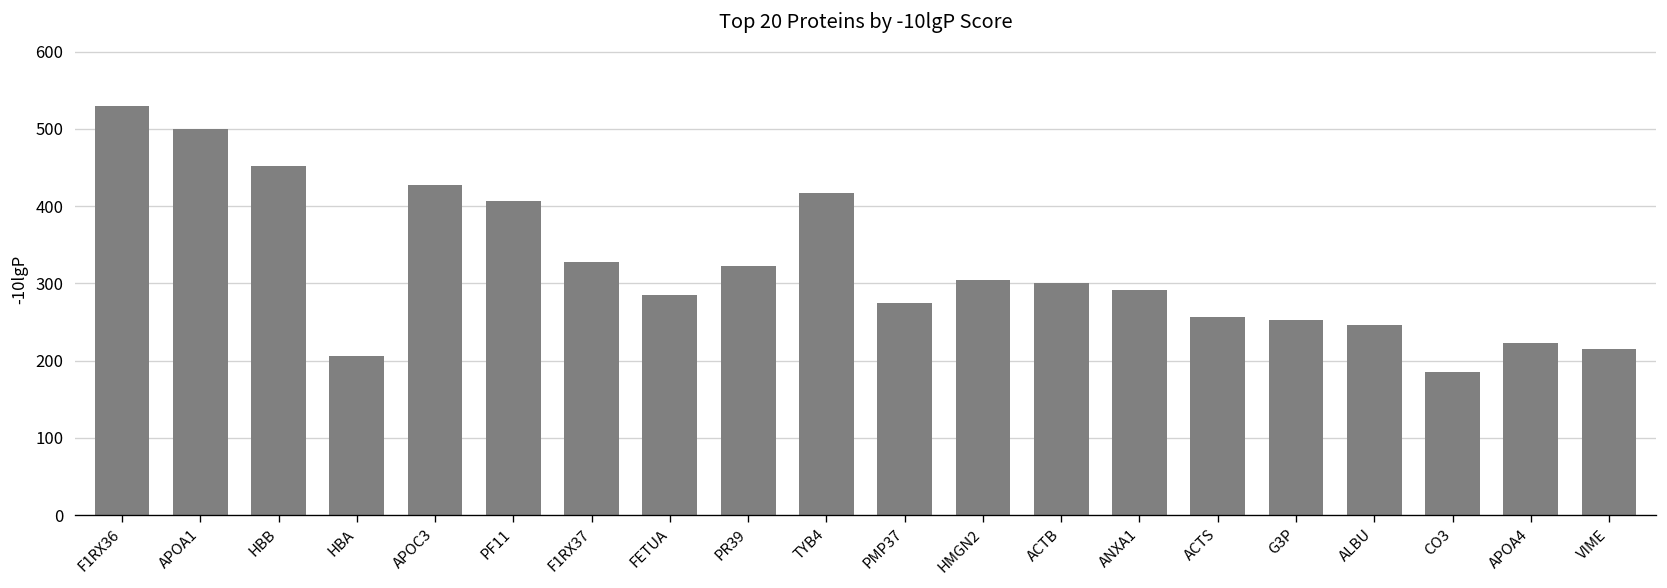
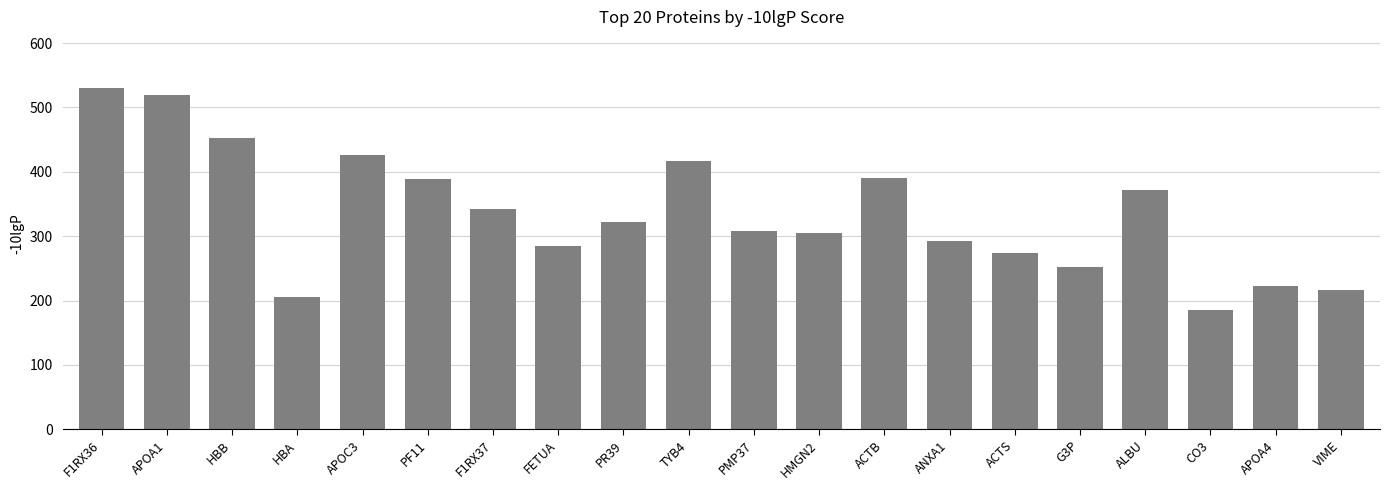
  {
    "F1RX36": 530,
-   "APOA1": 500,
+   "APOA1": 520,
    "HBB": 450,
    "HBA": 210,
    "APOC3": 430,
-   "PF11": 410,
-   "F1RX37": 330,
+   "PF11": 390,
+   "F1RX37": 340,
    "FETUA": 280,
    "PR39": 320,
    "TYB4": 420,
-   "PMP37": 270,
+   "PMP37": 310,
    "HMGN2": 300,
-   "ACTB": 300,
+   "ACTB": 390,
    "ANXA1": 290,
-   "ACTS": 260,
+   "ACTS": 270,
    "G3P": 250,
-   "ALBU": 250,
+   "ALBU": 370,
    "CO3": 190,
    "APOA4": 220,
    "VIME": 220
  }
